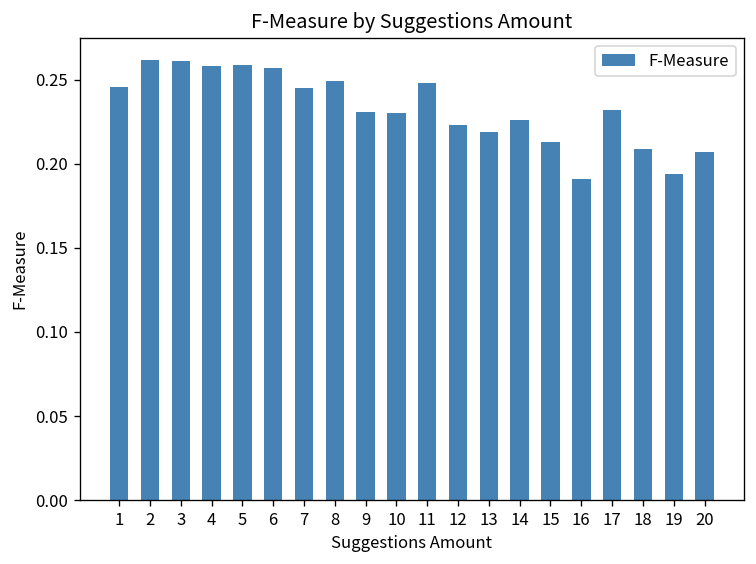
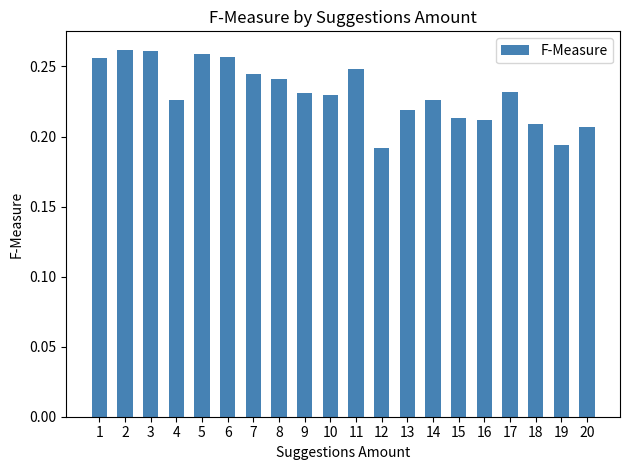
  {
-   "1": 0.246,
+   "1": 0.256,
    "2": 0.262,
    "3": 0.261,
-   "4": 0.258,
+   "4": 0.226,
    "5": 0.259,
    "6": 0.257,
    "7": 0.245,
-   "8": 0.249,
+   "8": 0.241,
    "9": 0.231,
    "10": 0.230,
    "11": 0.248,
-   "12": 0.223,
+   "12": 0.192,
    "13": 0.219,
    "14": 0.226,
    "15": 0.213,
-   "16": 0.191,
+   "16": 0.212,
    "17": 0.232,
    "18": 0.209,
    "19": 0.194,
    "20": 0.207
  }
